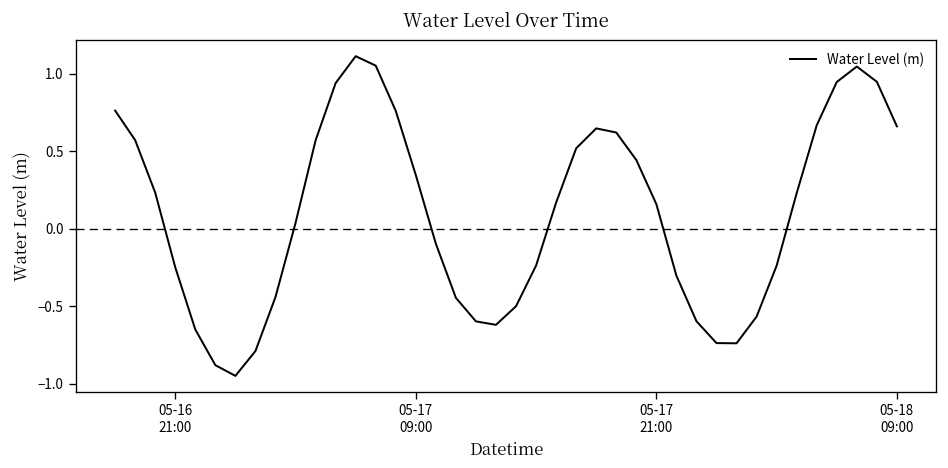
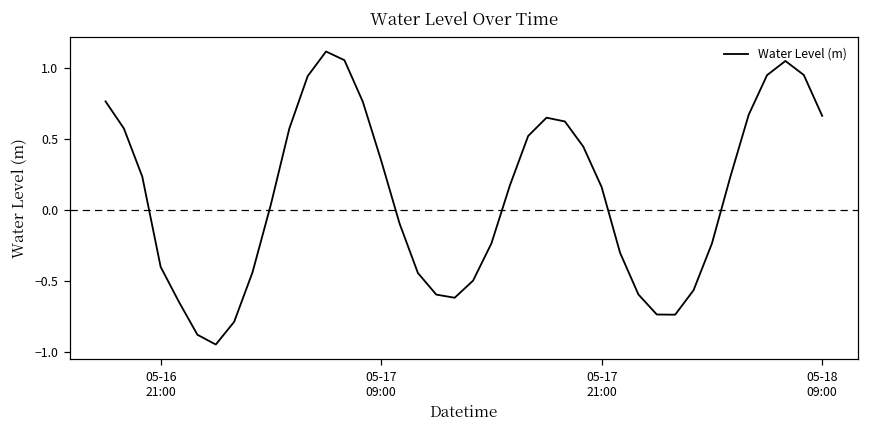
  {
-   "05-16 21:00": -0.25,
+   "05-16 21:00": -0.40,
    "05-17 09:00": 0.35,
    "05-17 21:00": 0.16,
    "05-18 09:00": 0.66
  }
